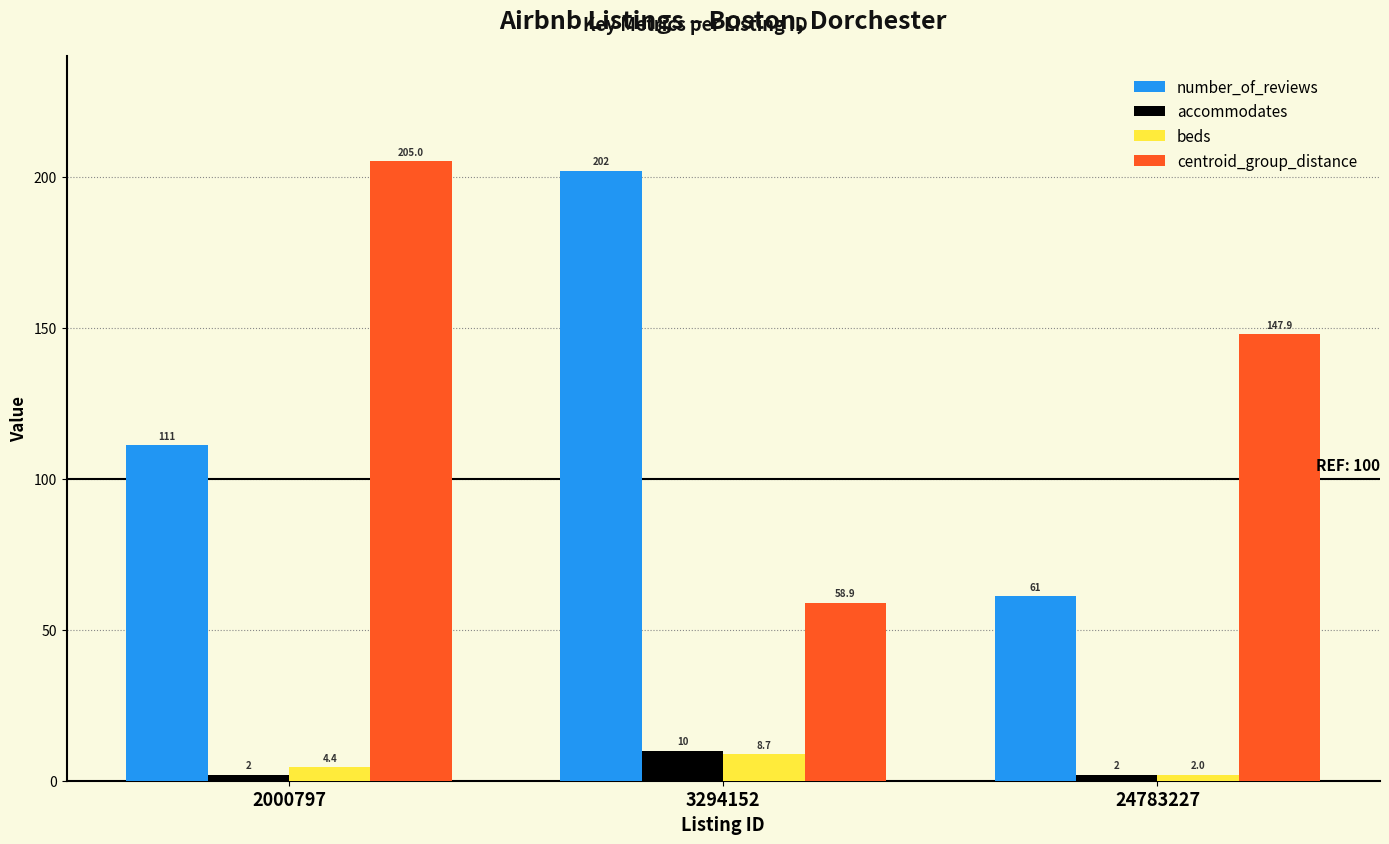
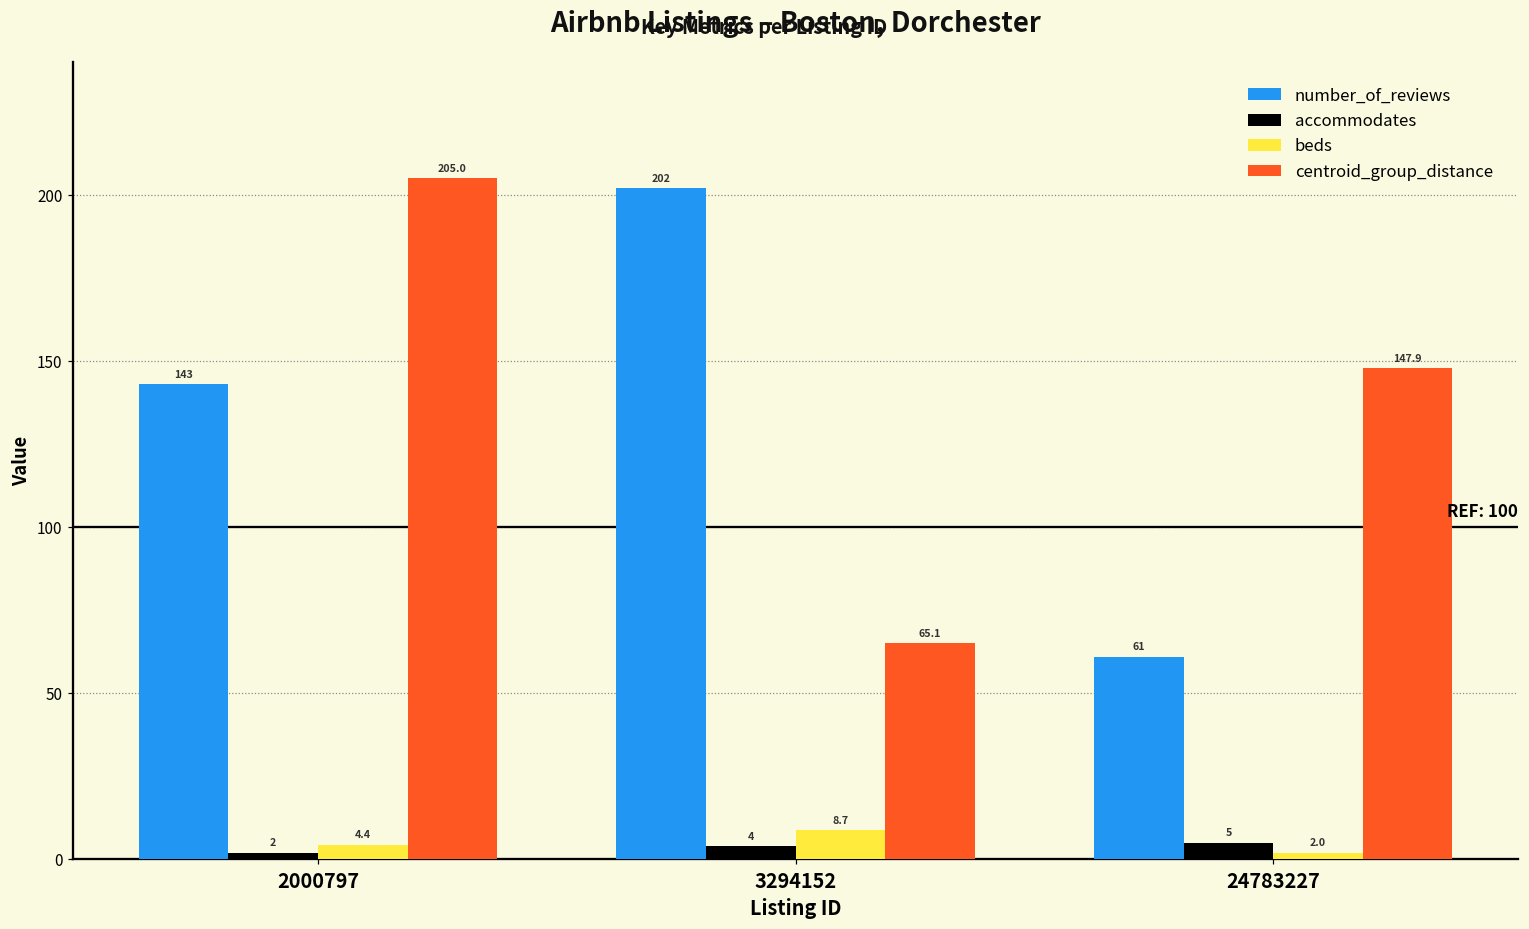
  {
    "number_of_reviews": {
-     "2000797": 111,
+     "2000797": 143,
      "3294152": 202,
      "24783227": 61
    },
    "accommodates": {
      "2000797": 2,
-     "3294152": 10,
-     "24783227": 2
+     "3294152": 4,
+     "24783227": 5
    },
    "beds": {
      "2000797": 4.4,
      "3294152": 8.7,
      "24783227": 2.0
    },
    "centroid_group_distance": {
      "2000797": 205.0,
-     "3294152": 58.9,
+     "3294152": 65.1,
      "24783227": 147.9
    }
  }
